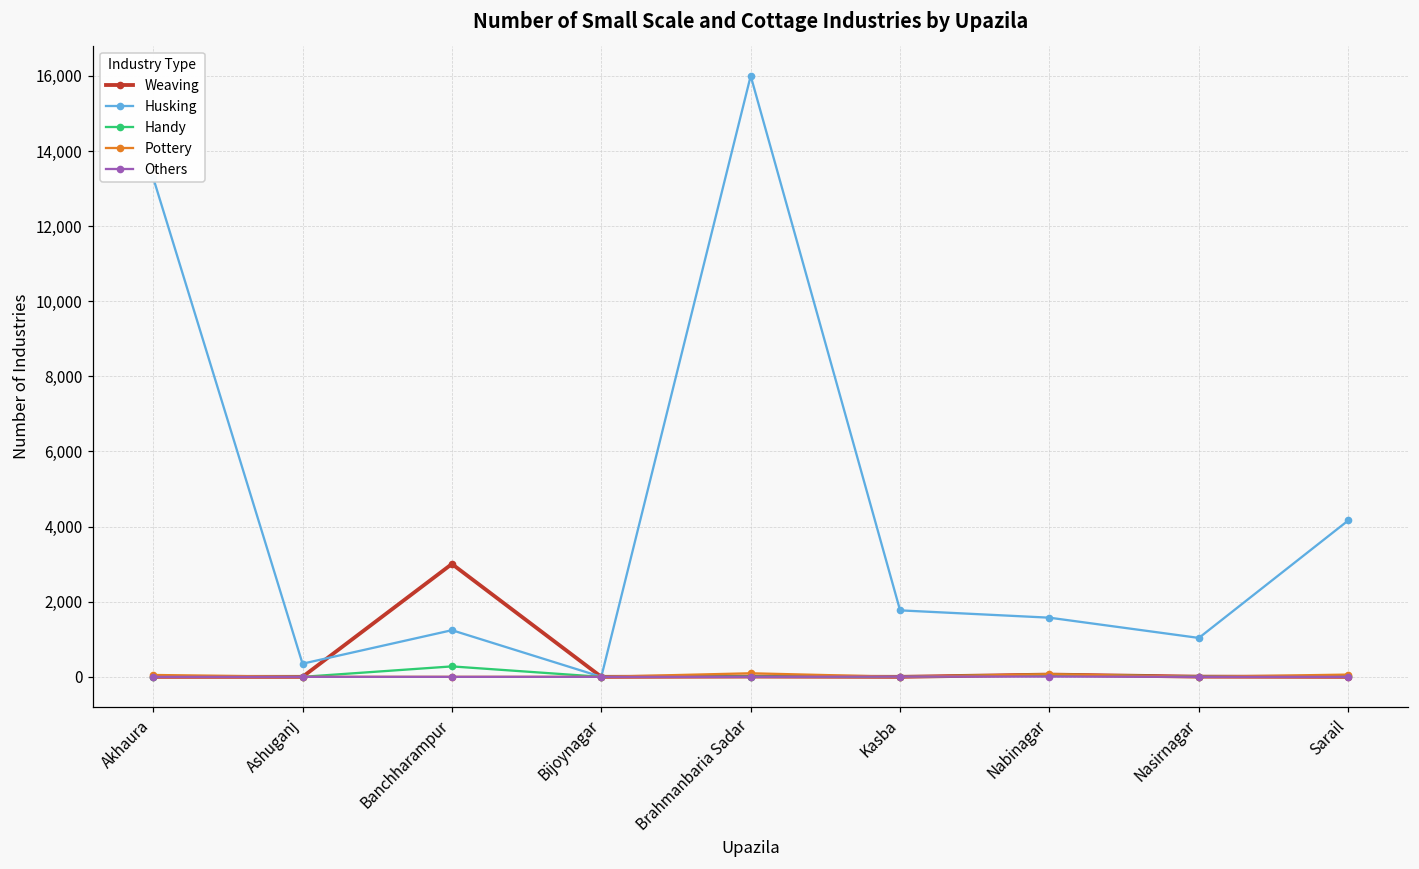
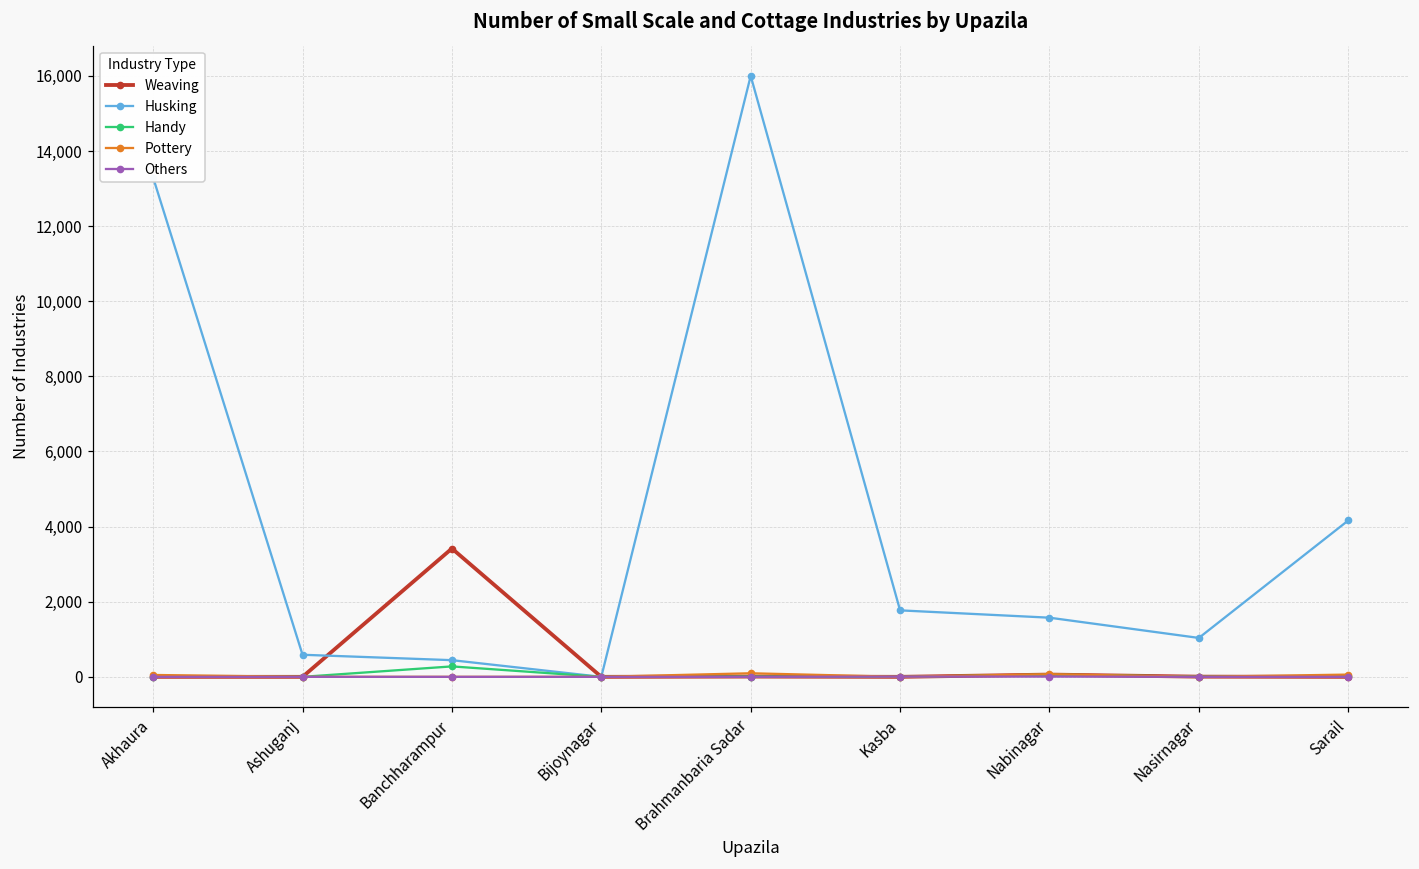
  {
    "Weaving": {
-     "Banchharampur": "3,000"
+     "Banchharampur": "3,400"
    },
    "Husking": {
-     "Ashuganj": "400",
-     "Banchharampur": "1,200",
+     "Ashuganj": "600",
+     "Banchharampur": "400",
      "Brahmanbaria Sadar": "16,000",
      "Kasba": "1,800",
      "Nabinagar": "1,600",
      "Nasirnagar": "1,000",
      "Sarail": "4,200"
    },
    "Handy": {
      "Banchharampur": "300"
    },
    "Pottery": {
      "Brahmanbaria Sadar": "100"
    }
  }
